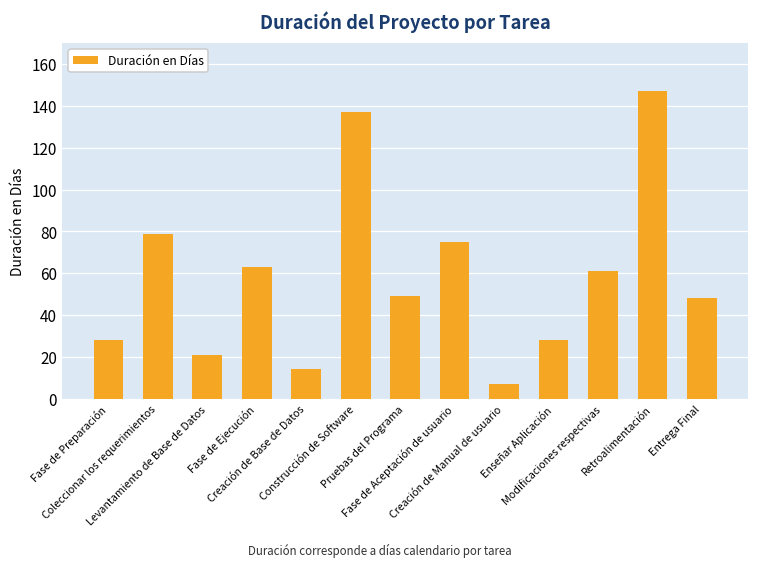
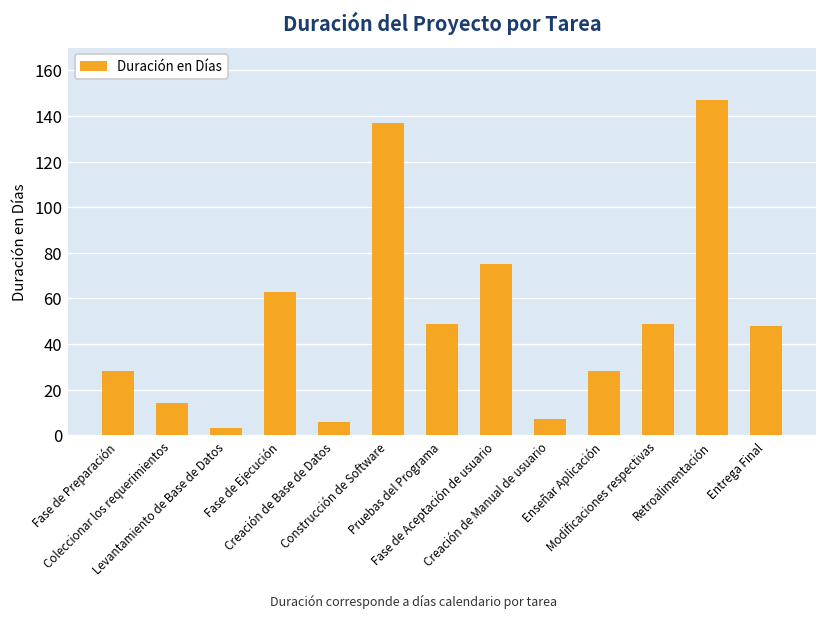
  {
    "Fase de Preparación": 28,
-   "Coleccionar los requerimientos": 79,
-   "Levantamiento de Base de Datos": 21,
+   "Coleccionar los requerimientos": 14,
+   "Levantamiento de Base de Datos": 3,
    "Fase de Ejecución": 63,
-   "Creación de Base de Datos": 14,
+   "Creación de Base de Datos": 6,
    "Construcción de Software": 137,
    "Pruebas del Programa": 49,
    "Fase de Aceptación de usuario": 75,
    "Creación de Manual de usuario": 7,
    "Enseñar Aplicación": 28,
-   "Modificaciones respectivas": 61,
+   "Modificaciones respectivas": 49,
    "Retroalimentación": 147,
    "Entrega Final": 48
  }
